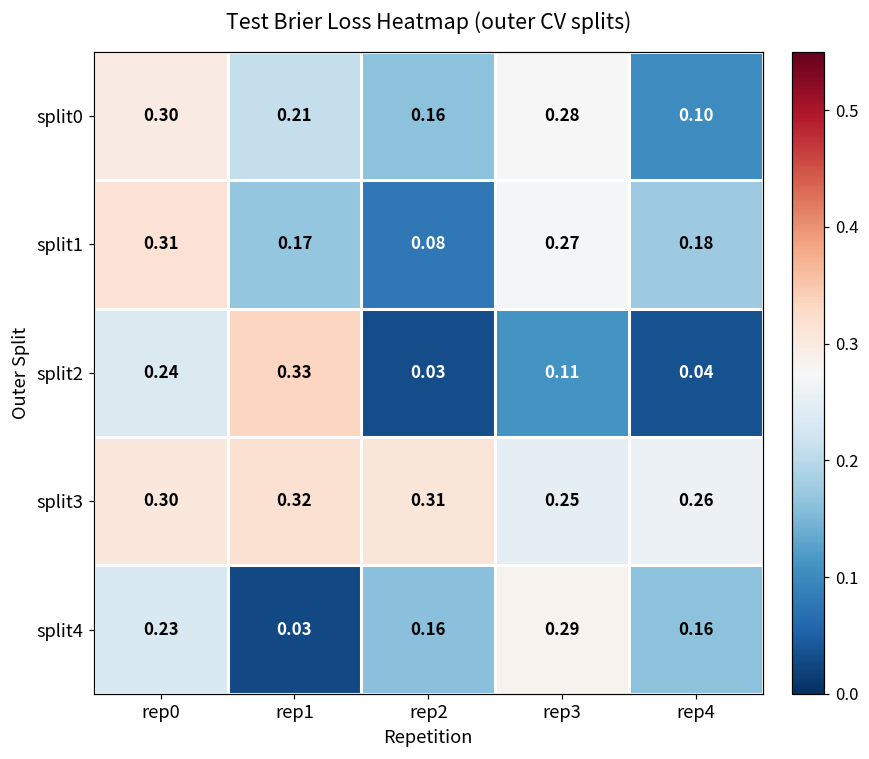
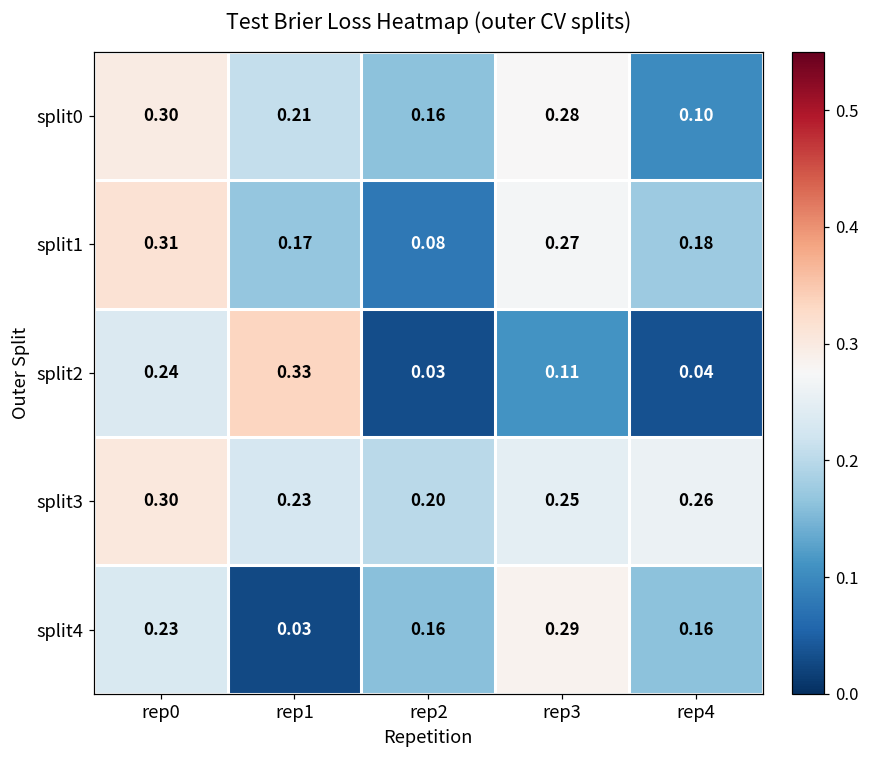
  {
    "split0": {
      "rep0": 0.30,
      "rep1": 0.21,
      "rep2": 0.16,
      "rep3": 0.28,
      "rep4": 0.10
    },
    "split1": {
      "rep0": 0.31,
      "rep1": 0.17,
      "rep2": 0.08,
      "rep3": 0.27,
      "rep4": 0.18
    },
    "split2": {
      "rep0": 0.24,
      "rep1": 0.33,
      "rep2": 0.03,
      "rep3": 0.11,
      "rep4": 0.04
    },
    "split3": {
      "rep0": 0.30,
-     "rep1": 0.32,
-     "rep2": 0.31,
+     "rep1": 0.23,
+     "rep2": 0.20,
      "rep3": 0.25,
      "rep4": 0.26
    },
    "split4": {
      "rep0": 0.23,
      "rep1": 0.03,
      "rep2": 0.16,
      "rep3": 0.29,
      "rep4": 0.16
    }
  }
